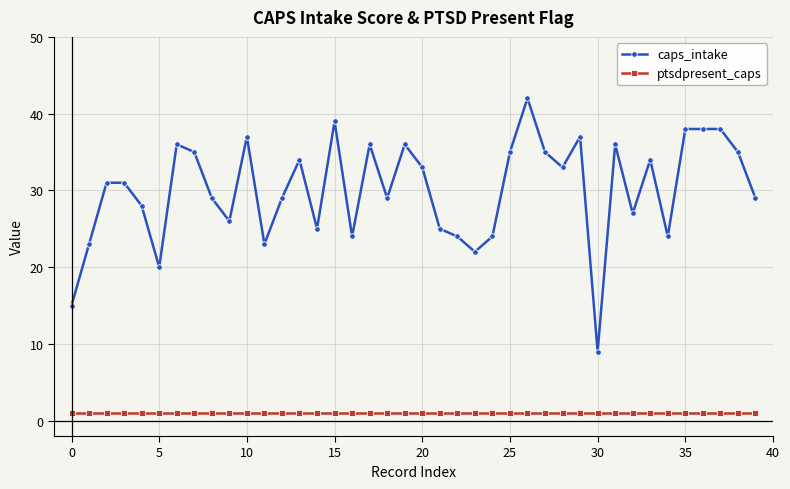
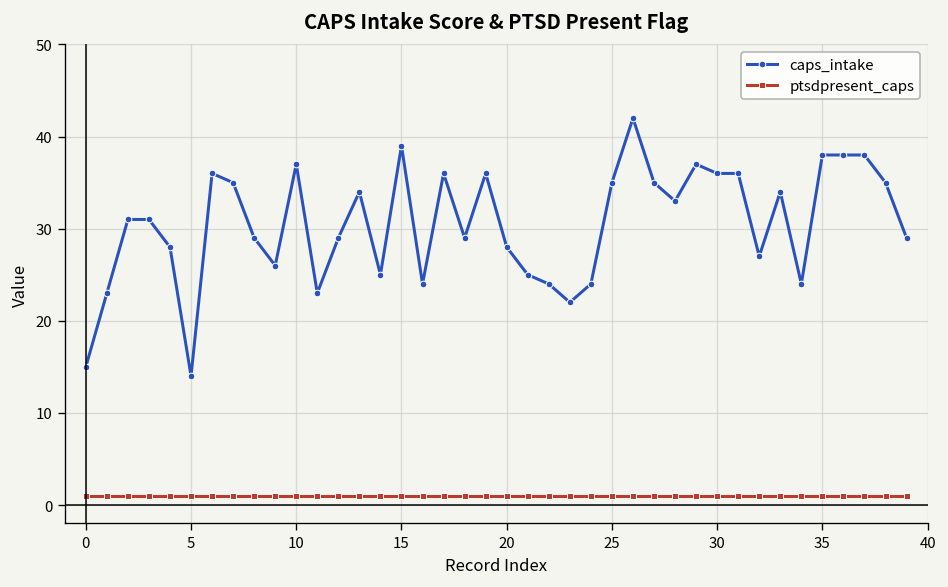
  {
    "caps_intake": {
      "0": 15,
-     "5": 20,
+     "5": 14,
      "10": 37,
      "15": 39,
-     "20": 33,
+     "20": 28,
      "25": 35,
-     "30": 9,
+     "30": 36,
      "35": 38
    },
    "ptsdpresent_caps": {
      "0": 1,
      "5": 1,
      "10": 1,
      "15": 1,
      "20": 1,
      "25": 1,
      "30": 1,
      "35": 1
    }
  }
